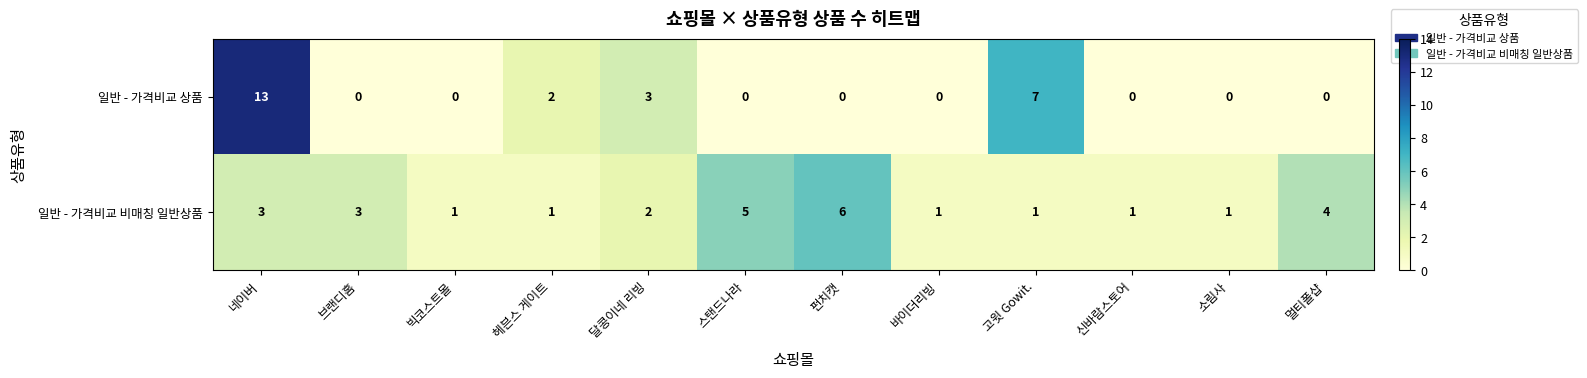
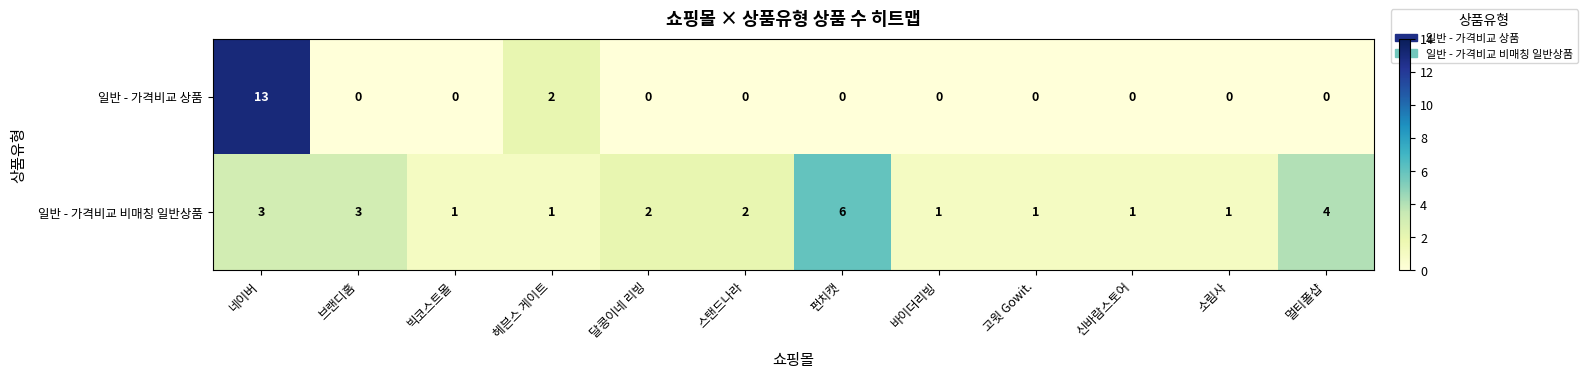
  {
    "일반 - 가격비교 상품": {
      "네이버": 13,
      "브랜디홈": 0,
      "빅코스트몰": 0,
      "헤븐스 게이트": 2,
-     "달콩이네 리빙": 3,
+     "달콩이네 리빙": 0,
      "스탠드나라": 0,
      "펀치캣": 0,
      "바이더리빙": 0,
-     "고윗 Gowit.": 7,
+     "고윗 Gowit.": 0,
      "신바람스토어": 0,
      "소림사": 0,
      "멀티폴샵": 0
    },
    "일반 - 가격비교 비매칭 일반상품": {
      "네이버": 3,
      "브랜디홈": 3,
      "빅코스트몰": 1,
      "헤븐스 게이트": 1,
      "달콩이네 리빙": 2,
-     "스탠드나라": 5,
+     "스탠드나라": 2,
      "펀치캣": 6,
      "바이더리빙": 1,
      "고윗 Gowit.": 1,
      "신바람스토어": 1,
      "소림사": 1,
      "멀티폴샵": 4
    }
  }
